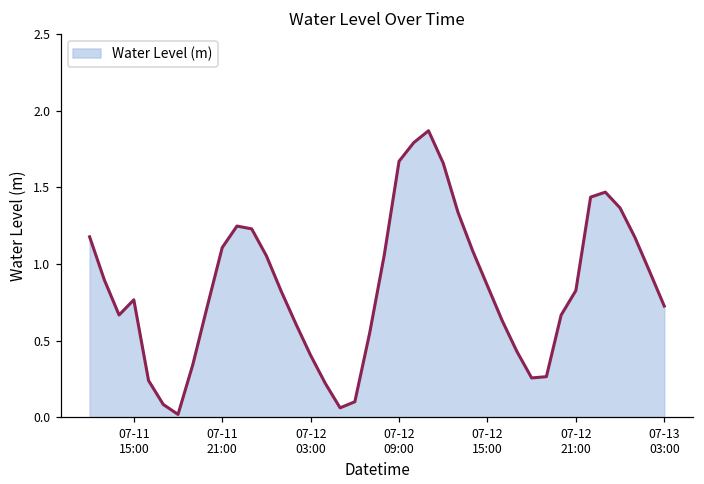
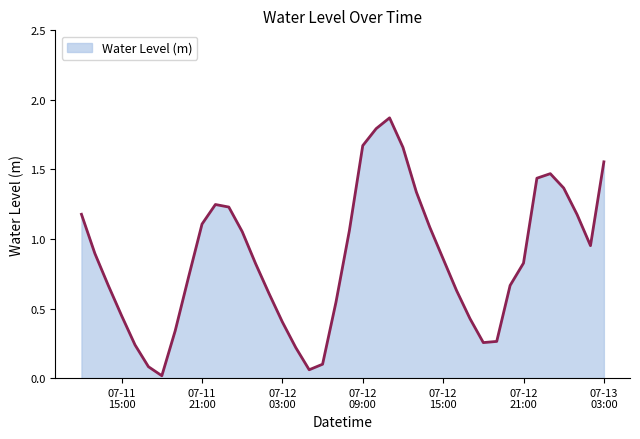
  {
-   "07-11 15:00": 0.77,
+   "07-11 15:00": 0.45,
    "07-11 21:00": 1.11,
    "07-12 03:00": 0.40,
    "07-12 09:00": 1.67,
    "07-12 15:00": 0.86,
    "07-12 21:00": 0.83,
-   "07-13 03:00": 0.73
+   "07-13 03:00": 1.55
  }
